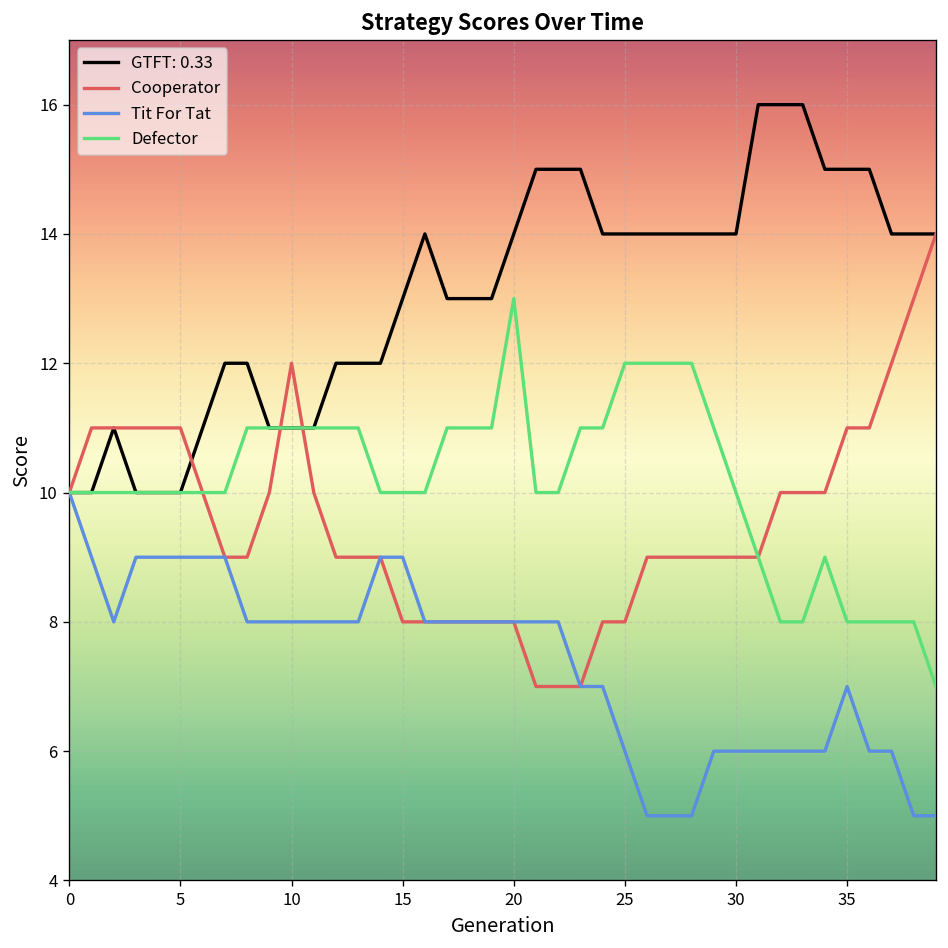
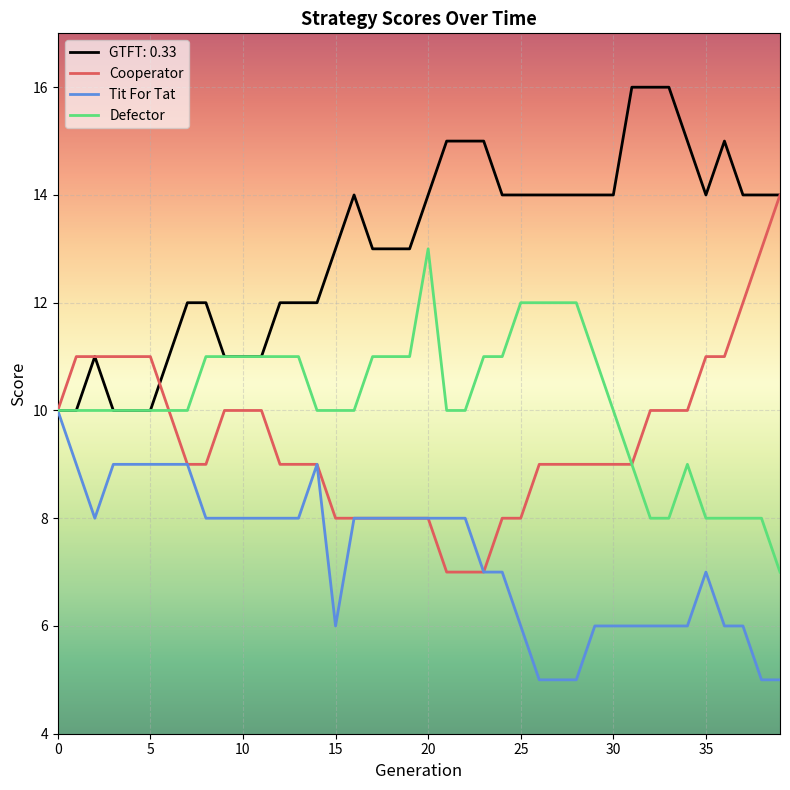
  {
    "GTFT: 0.33": {
      "15": 13,
      "20": 14,
      "25": 14,
      "30": 14,
-     "35": 15
+     "35": 14
    },
    "Cooperator": {
      "5": 11,
-     "10": 12,
+     "10": 10,
      "15": 8,
      "25": 8,
      "30": 9,
      "35": 11
    },
    "Tit For Tat": {
      "5": 9,
      "10": 8,
-     "15": 9,
+     "15": 6,
      "25": 6,
      "30": 6,
      "35": 7
    },
    "Defector": {
      "15": 10,
      "20": 13,
      "25": 12,
      "30": 10,
      "35": 8
    }
  }
